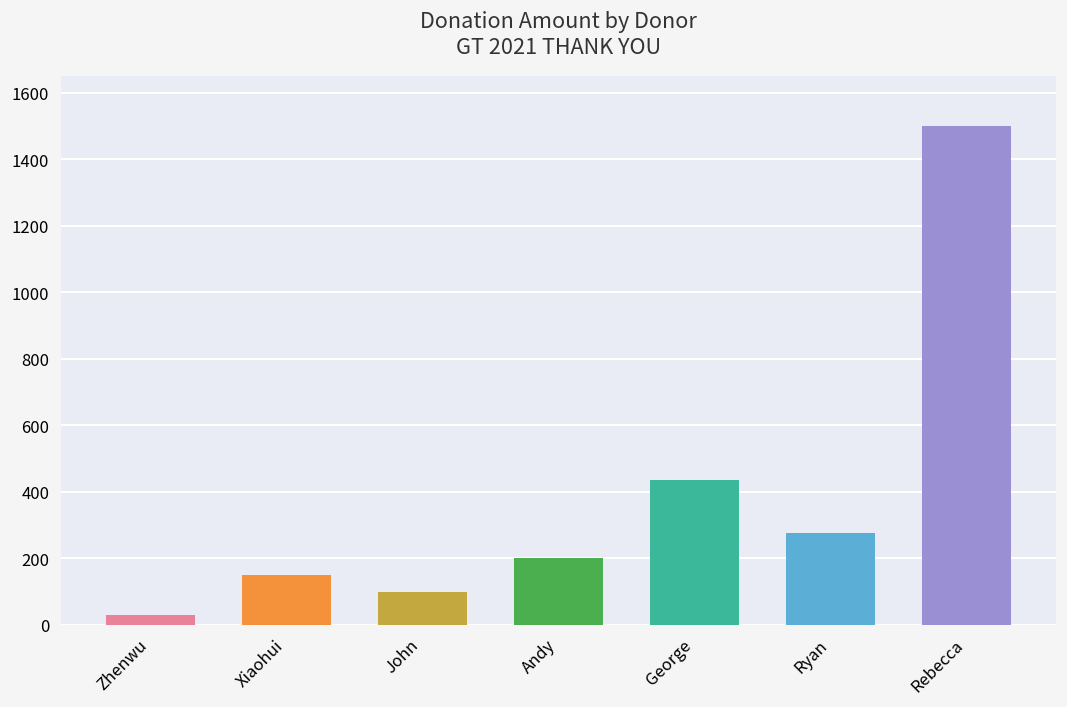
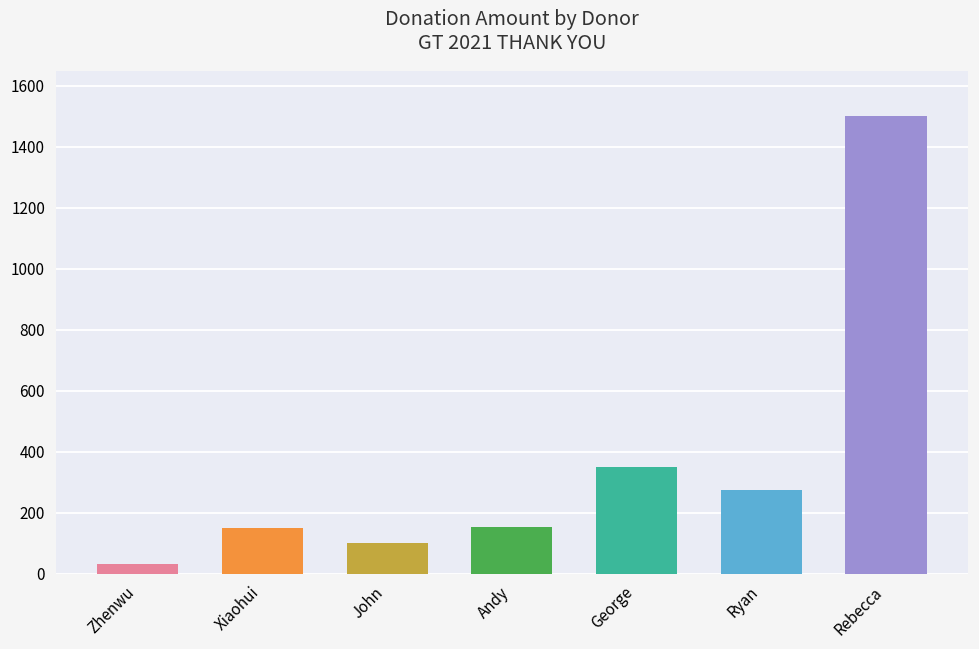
  {
    "Zhenwu": 30,
    "Xiaohui": 150,
    "John": 100,
-   "Andy": 200,
-   "George": 430,
+   "Andy": 150,
+   "George": 350,
    "Ryan": 280,
    "Rebecca": 1500
  }
